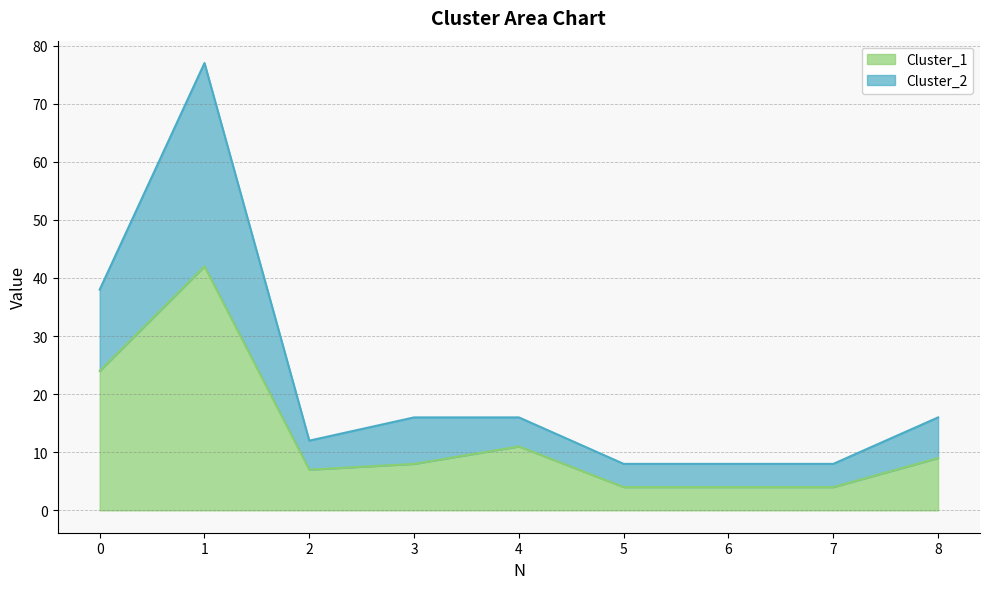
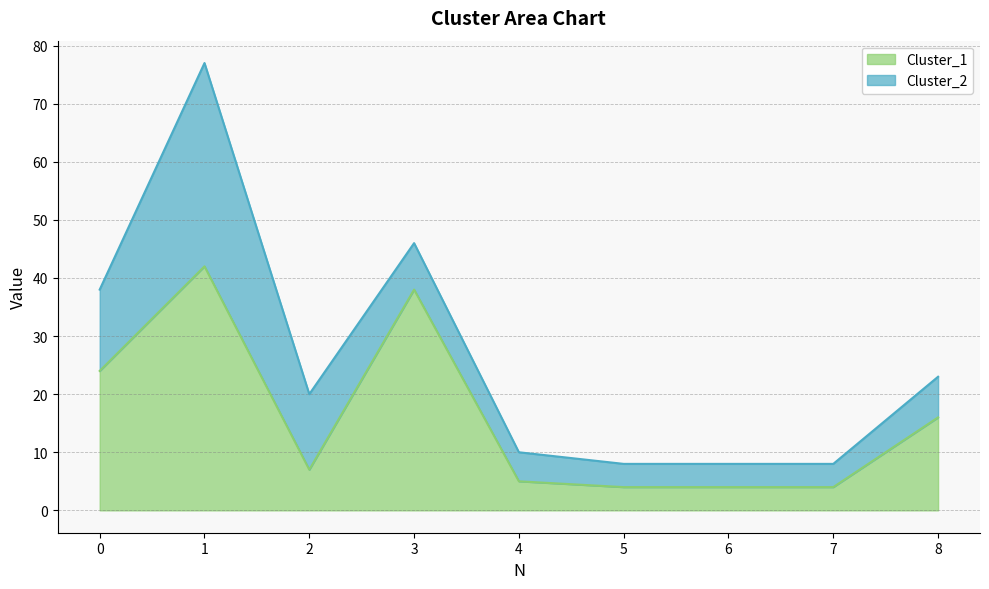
  {
    "Cluster_1": {
      "0": 24,
      "1": 42,
      "2": 7,
-     "3": 8,
-     "4": 11,
+     "3": 38,
+     "4": 5,
      "5": 4,
      "6": 4,
      "7": 4,
-     "8": 9
+     "8": 16
    },
    "Cluster_2": {
      "0": 14,
      "1": 35,
-     "2": 5,
+     "2": 13,
      "3": 8,
      "4": 5,
      "5": 4,
      "6": 4,
      "7": 4,
      "8": 7
    }
  }
